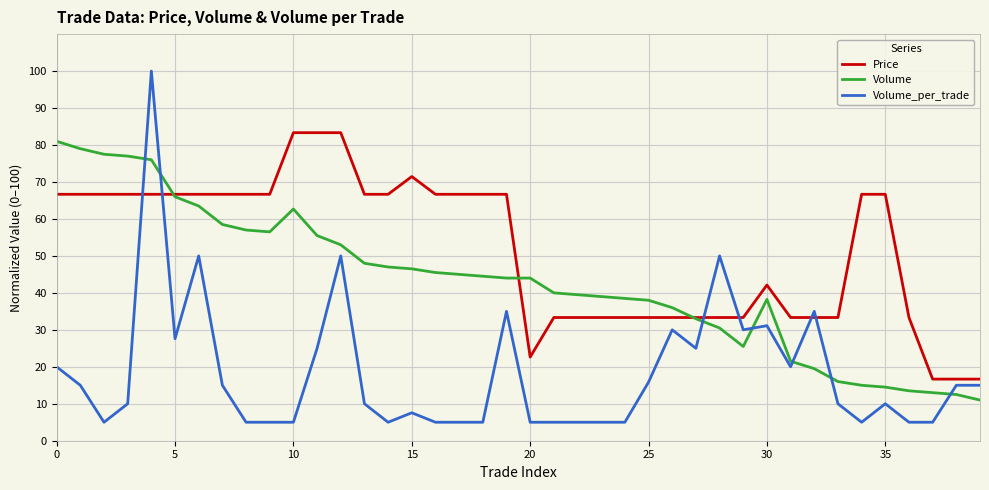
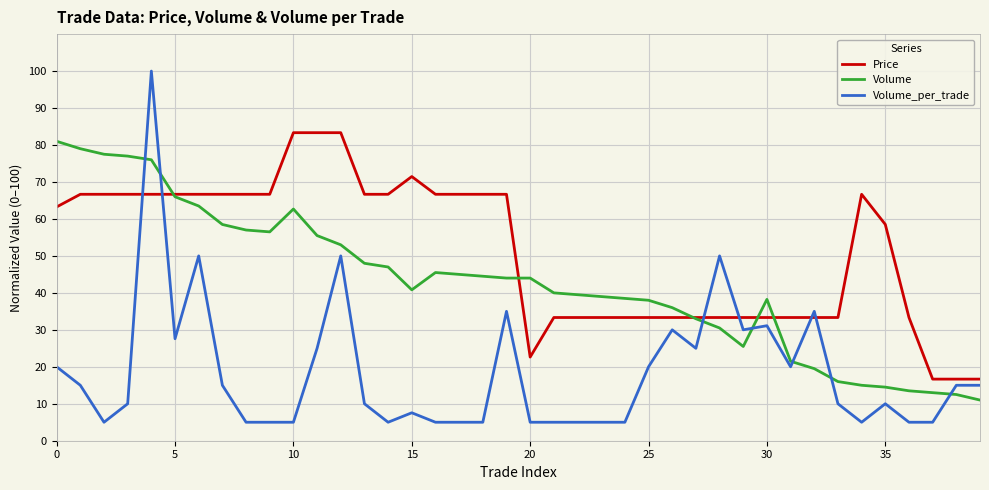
  {
    "Price": {
-     "0": 67,
+     "0": 63,
      "10": 83,
      "15": 71,
      "20": 23,
      "25": 33,
-     "30": 42,
-     "35": 67
+     "30": 33,
+     "35": 59
    },
    "Volume": {
      "0": 81,
      "10": 63,
-     "15": 47,
+     "15": 41,
      "20": 44,
      "25": 38,
      "30": 38,
      "35": 14
    },
    "Volume_per_trade": {
      "0": 20,
      "5": 28,
      "10": 5,
      "15": 8,
      "20": 5,
-     "25": 16,
+     "25": 20,
      "30": 31,
      "35": 10
    }
  }
